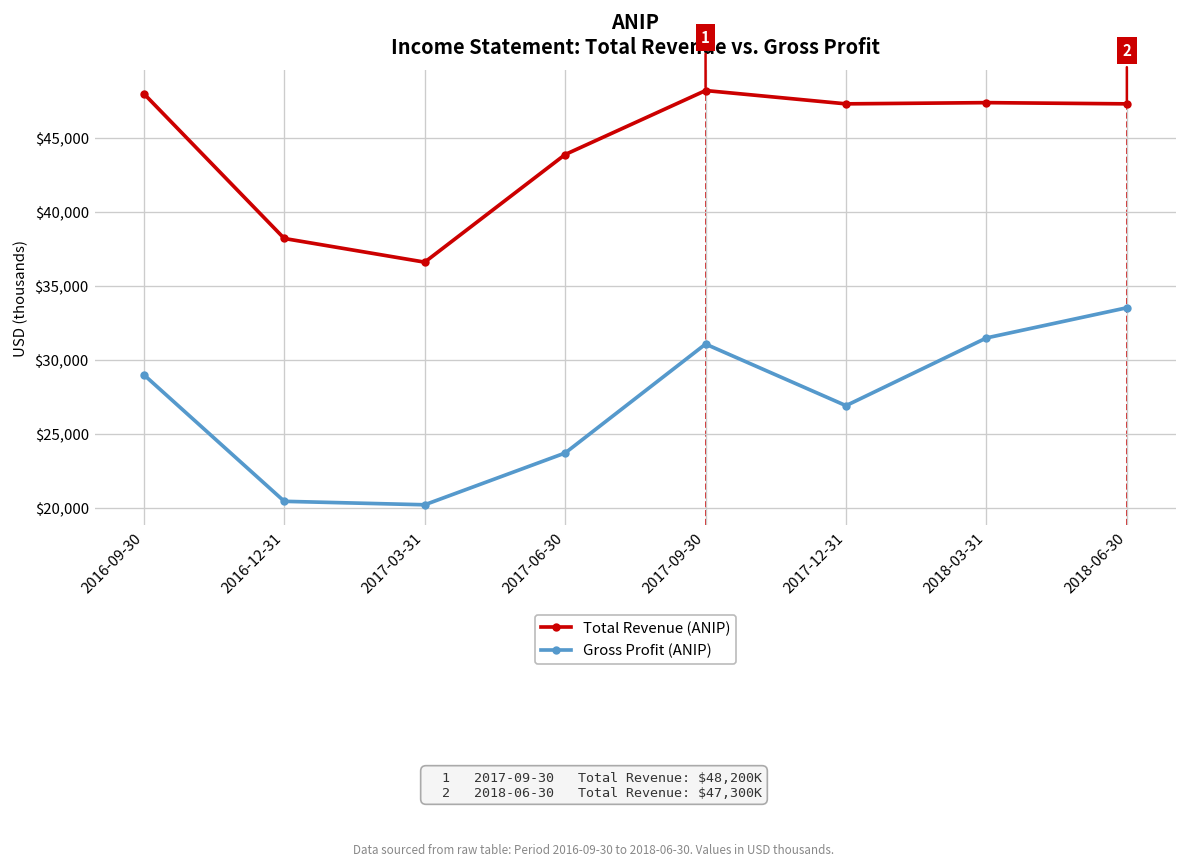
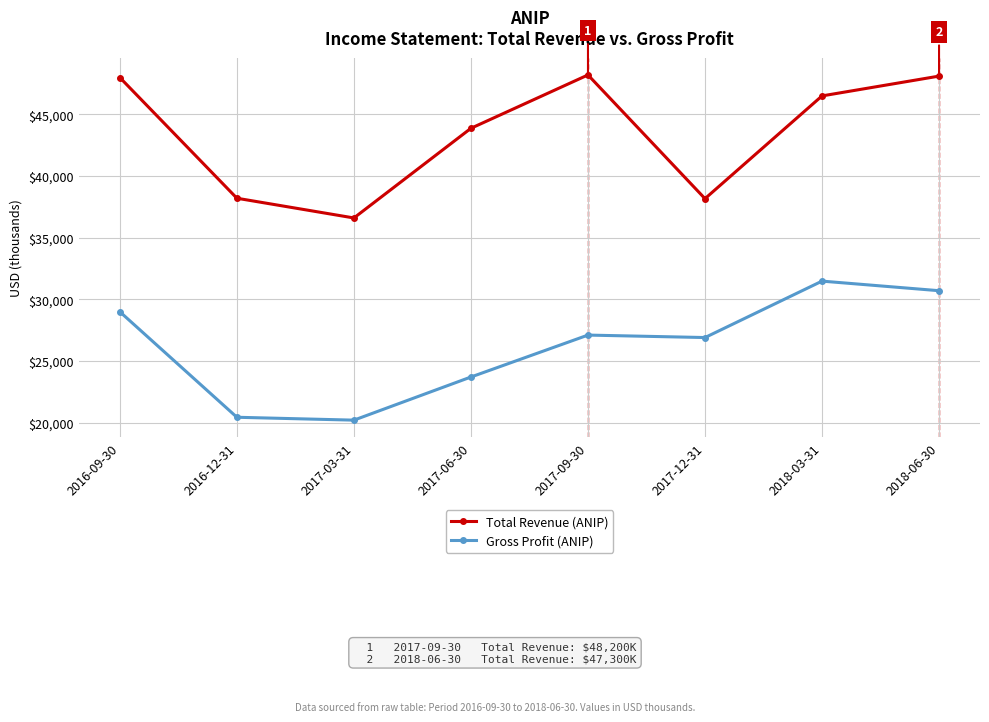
  {
    "Total Revenue (ANIP)": {
      "2016-09-30": "$48,000",
      "2016-12-31": "$38,200",
      "2017-03-31": "$36,600",
      "2017-06-30": "$43,900",
-     "2017-12-31": "$47,300",
-     "2018-03-31": "$47,400",
-     "2018-06-30": "$47,300"
+     "2017-12-31": "$38,200",
+     "2018-03-31": "$46,500",
+     "2018-06-30": "$48,100"
    },
    "Gross Profit (ANIP)": {
      "2016-09-30": "$29,000",
      "2016-12-31": "$20,400",
      "2017-03-31": "$20,200",
      "2017-06-30": "$23,700",
-     "2017-09-30": "$31,100",
+     "2017-09-30": "$27,100",
      "2017-12-31": "$26,900",
      "2018-03-31": "$31,500",
-     "2018-06-30": "$33,500"
+     "2018-06-30": "$30,700"
    }
  }
